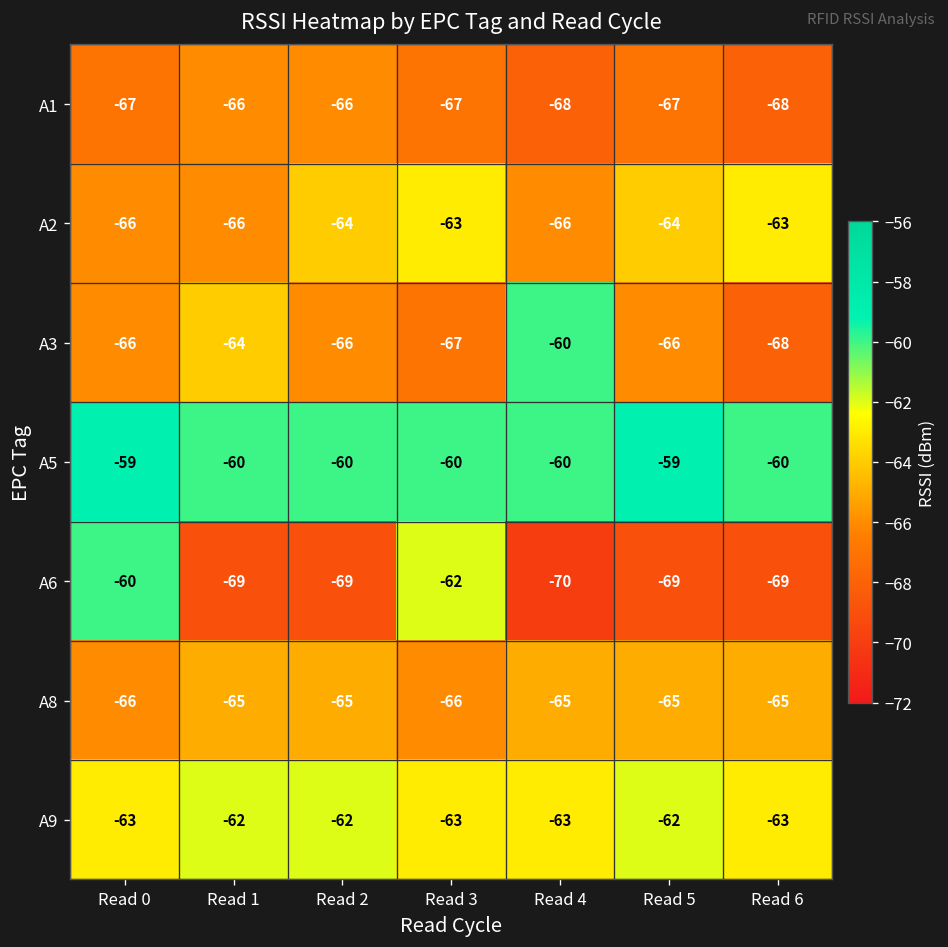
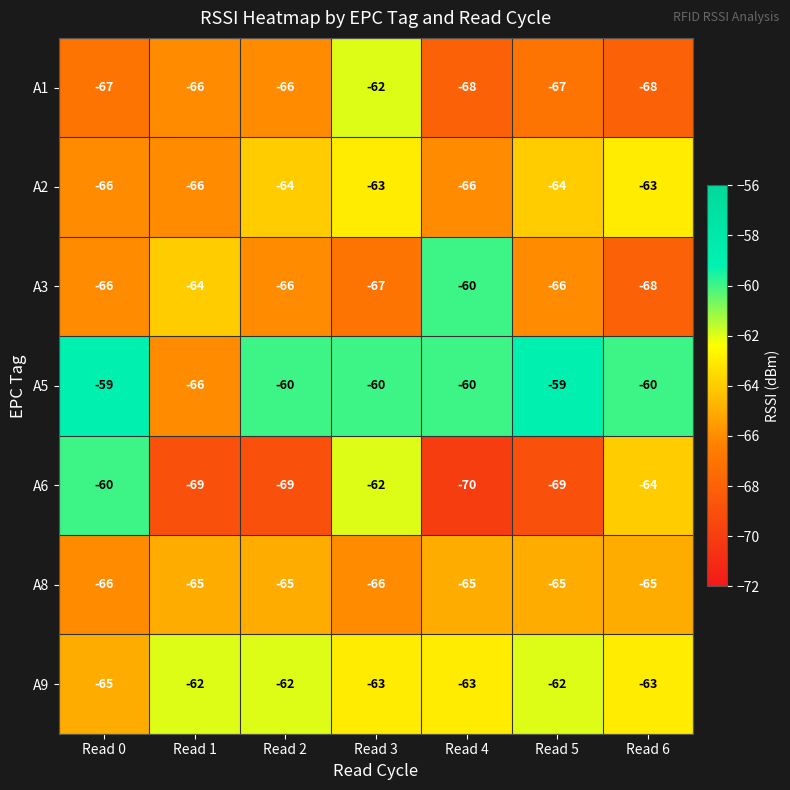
  {
    "A1": {
      "Read 0": -67,
      "Read 1": -66,
      "Read 2": -66,
-     "Read 3": -67,
+     "Read 3": -62,
      "Read 4": -68,
      "Read 5": -67,
      "Read 6": -68
    },
    "A2": {
      "Read 0": -66,
      "Read 1": -66,
      "Read 2": -64,
      "Read 3": -63,
      "Read 4": -66,
      "Read 5": -64,
      "Read 6": -63
    },
    "A3": {
      "Read 0": -66,
      "Read 1": -64,
      "Read 2": -66,
      "Read 3": -67,
      "Read 4": -60,
      "Read 5": -66,
      "Read 6": -68
    },
    "A5": {
      "Read 0": -59,
-     "Read 1": -60,
+     "Read 1": -66,
      "Read 2": -60,
      "Read 3": -60,
      "Read 4": -60,
      "Read 5": -59,
      "Read 6": -60
    },
    "A6": {
      "Read 0": -60,
      "Read 1": -69,
      "Read 2": -69,
      "Read 3": -62,
      "Read 4": -70,
      "Read 5": -69,
-     "Read 6": -69
+     "Read 6": -64
    },
    "A8": {
      "Read 0": -66,
      "Read 1": -65,
      "Read 2": -65,
      "Read 3": -66,
      "Read 4": -65,
      "Read 5": -65,
      "Read 6": -65
    },
    "A9": {
-     "Read 0": -63,
+     "Read 0": -65,
      "Read 1": -62,
      "Read 2": -62,
      "Read 3": -63,
      "Read 4": -63,
      "Read 5": -62,
      "Read 6": -63
    }
  }
